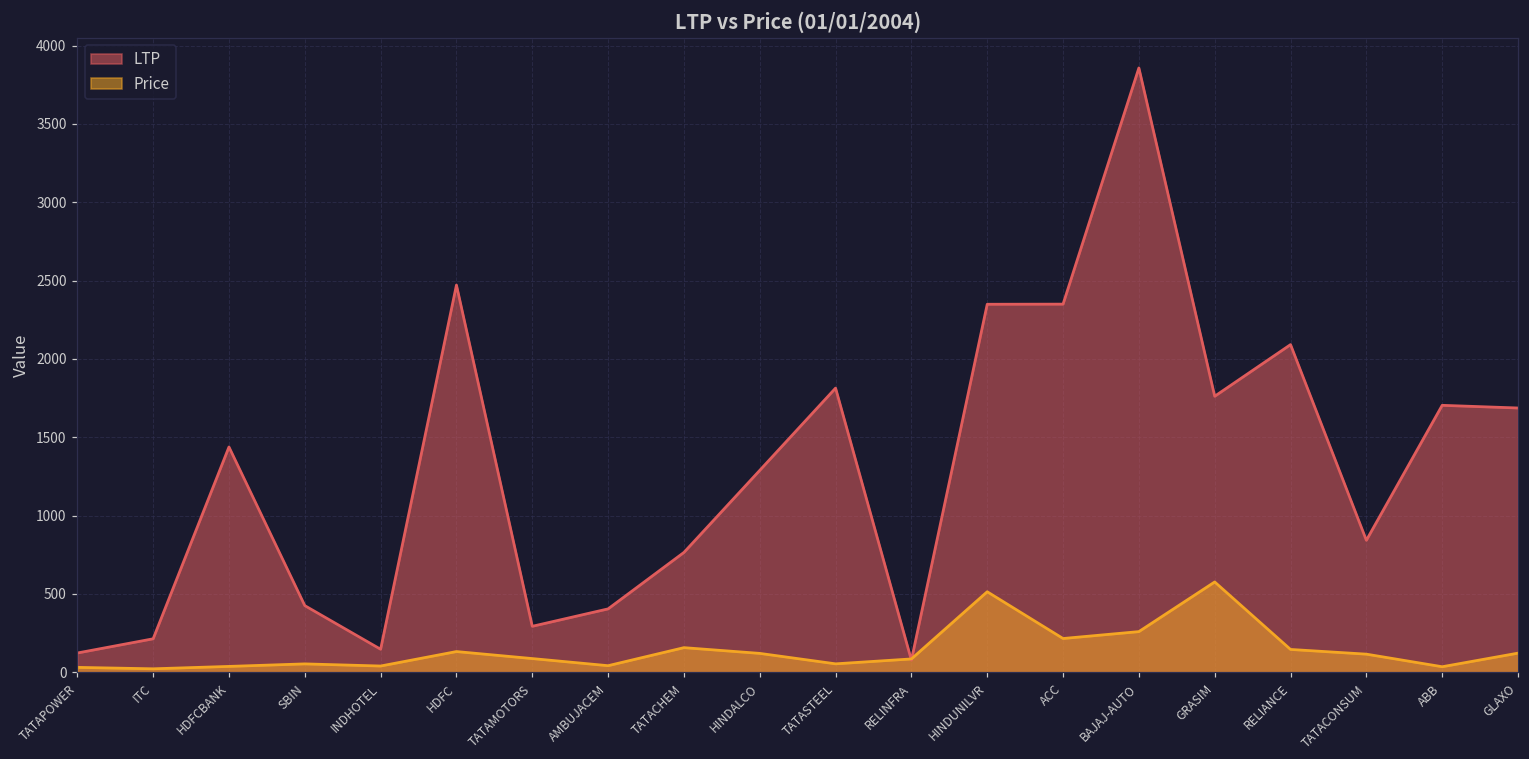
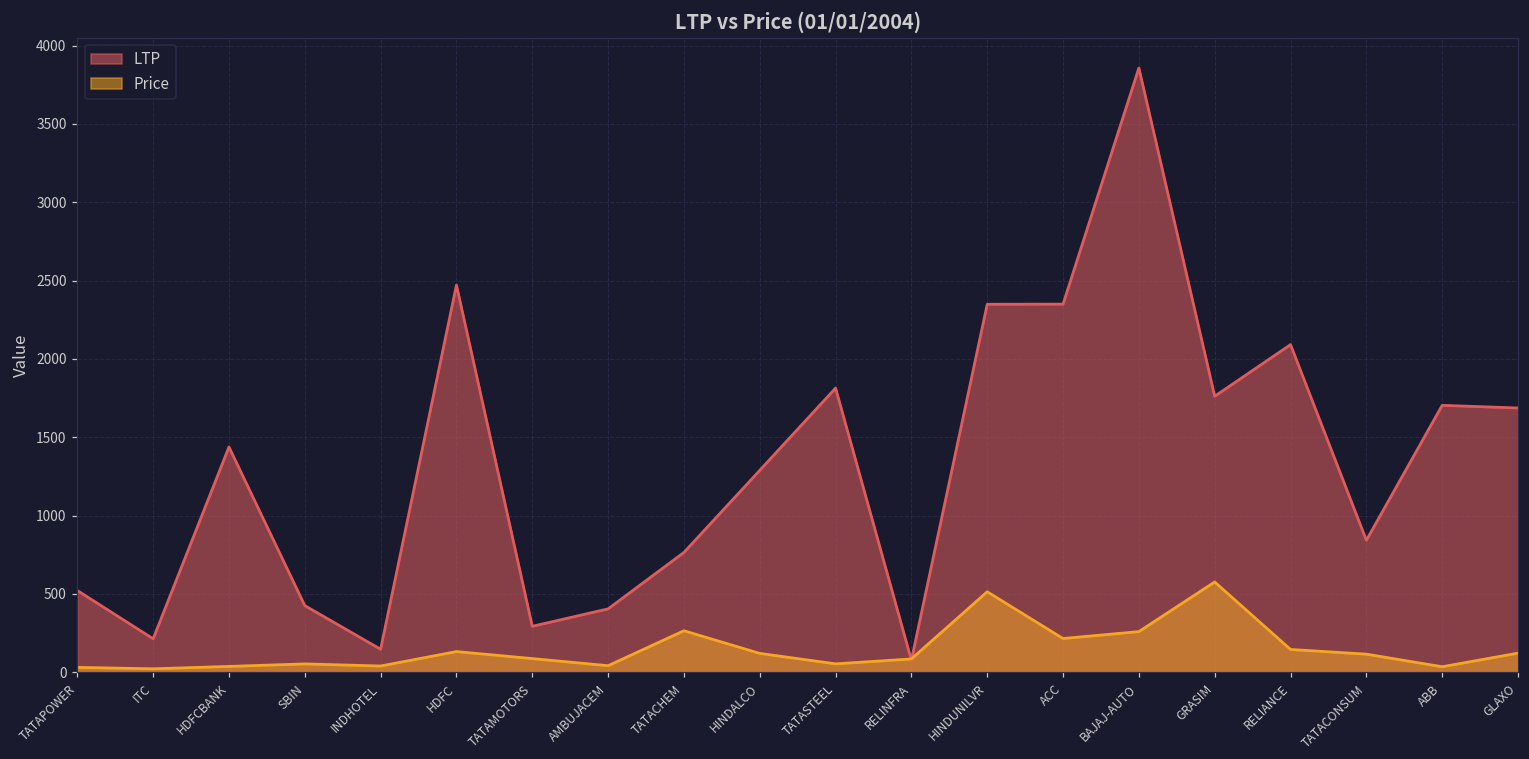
  {
    "LTP": {
-     "TATAPOWER": 120,
+     "TATAPOWER": 520,
      "ITC": 210,
      "HDFCBANK": 1440,
      "SBIN": 430,
      "INDHOTEL": 150,
      "HDFC": 2470,
      "TATAMOTORS": 290,
      "AMBUJACEM": 400,
      "TATACHEM": 770,
      "HINDALCO": 1290,
      "TATASTEEL": 1810,
      "HINDUNILVR": 2350,
      "ACC": 2350,
      "BAJAJ-AUTO": 3860,
      "GRASIM": 1760,
      "RELIANCE": 2090,
      "TATACONSUM": 840,
      "ABB": 1700,
      "GLAXO": 1690
    },
    "Price": {
      "TATAPOWER": 30,
      "ITC": 20,
      "HDFCBANK": 40,
      "SBIN": 50,
      "INDHOTEL": 40,
      "HDFC": 130,
      "TATAMOTORS": 90,
      "AMBUJACEM": 40,
-     "TATACHEM": 160,
+     "TATACHEM": 270,
      "HINDALCO": 120,
      "TATASTEEL": 50,
      "HINDUNILVR": 510,
      "ACC": 220,
      "BAJAJ-AUTO": 260,
      "GRASIM": 580,
      "RELIANCE": 150,
      "TATACONSUM": 120,
      "ABB": 40,
      "GLAXO": 120
    }
  }
